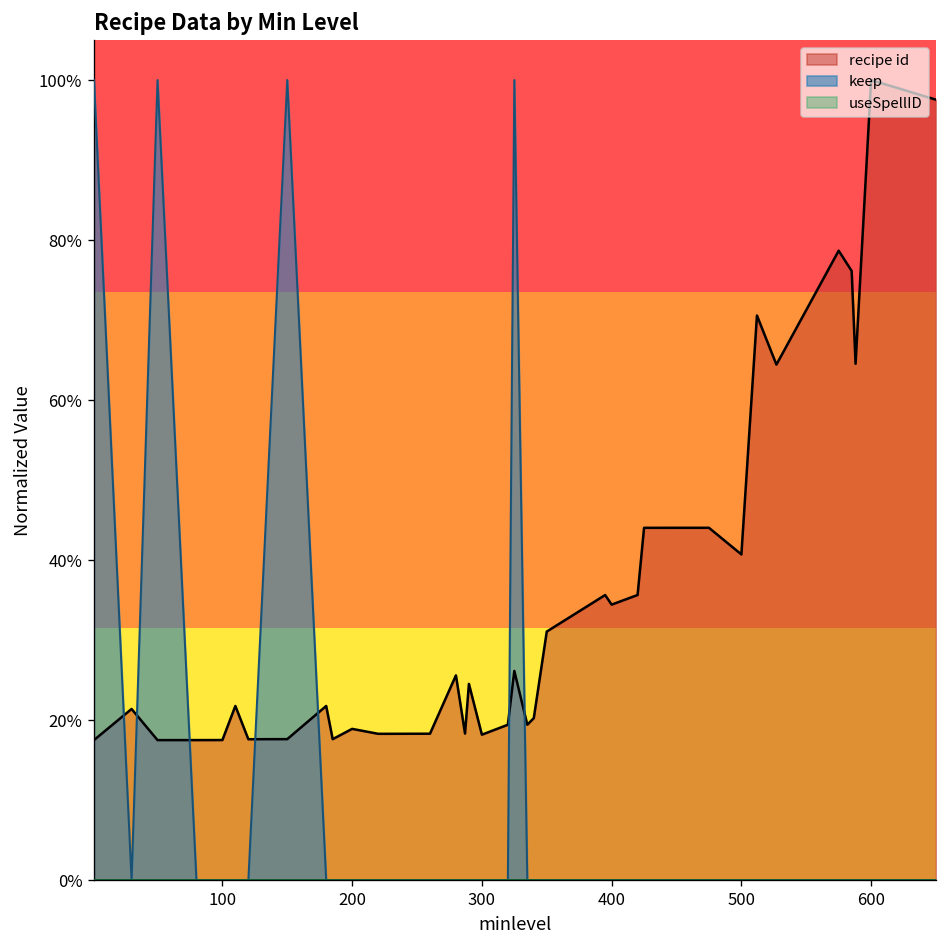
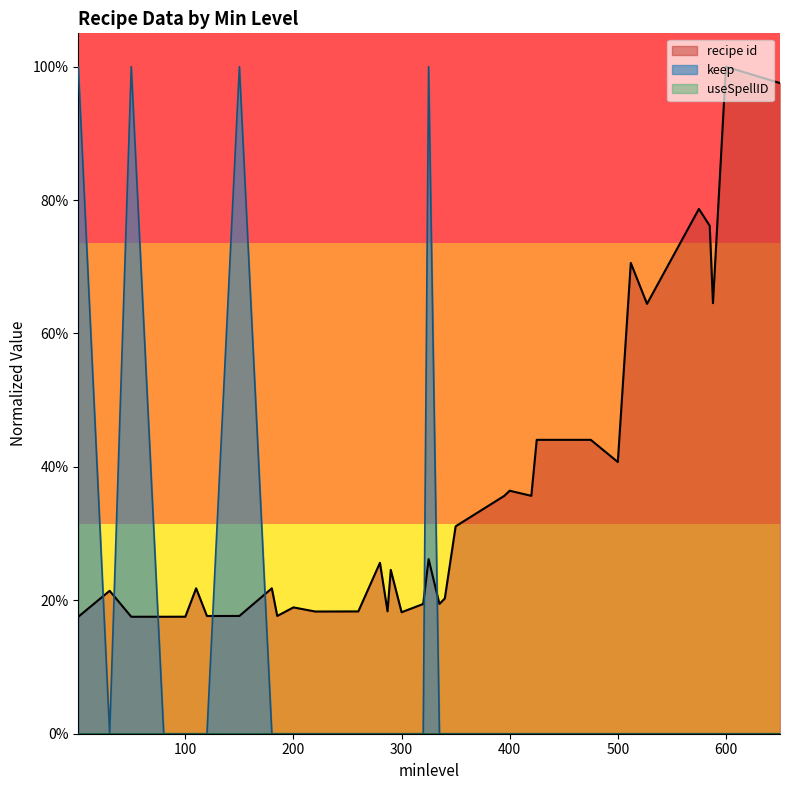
  {
    "recipe id": {
      "100": "18%",
      "200": "19%",
      "300": "18%",
-     "400": "34%",
+     "400": "36%",
      "500": "41%"
    }
  }
